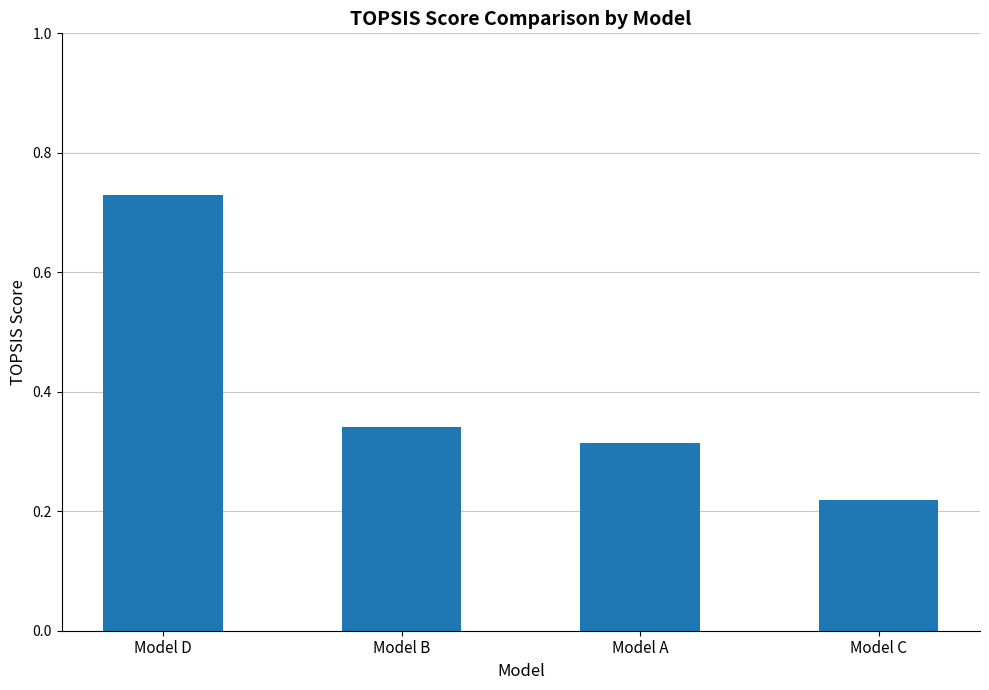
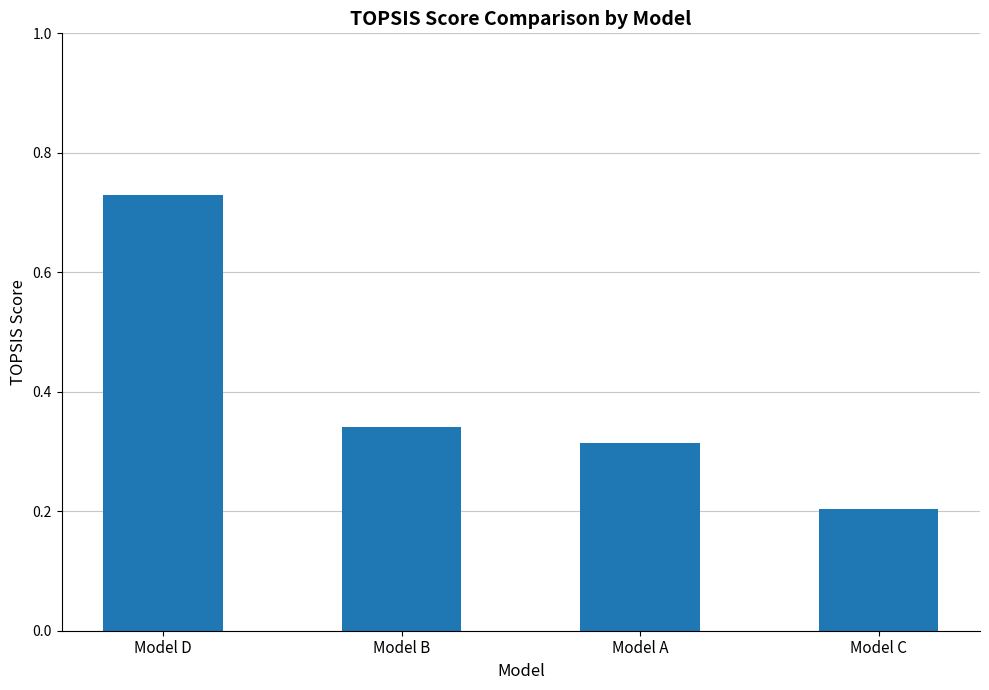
  {
    "Model D": 0.73,
    "Model B": 0.34,
    "Model A": 0.31,
-   "Model C": 0.22
+   "Model C": 0.20
  }
